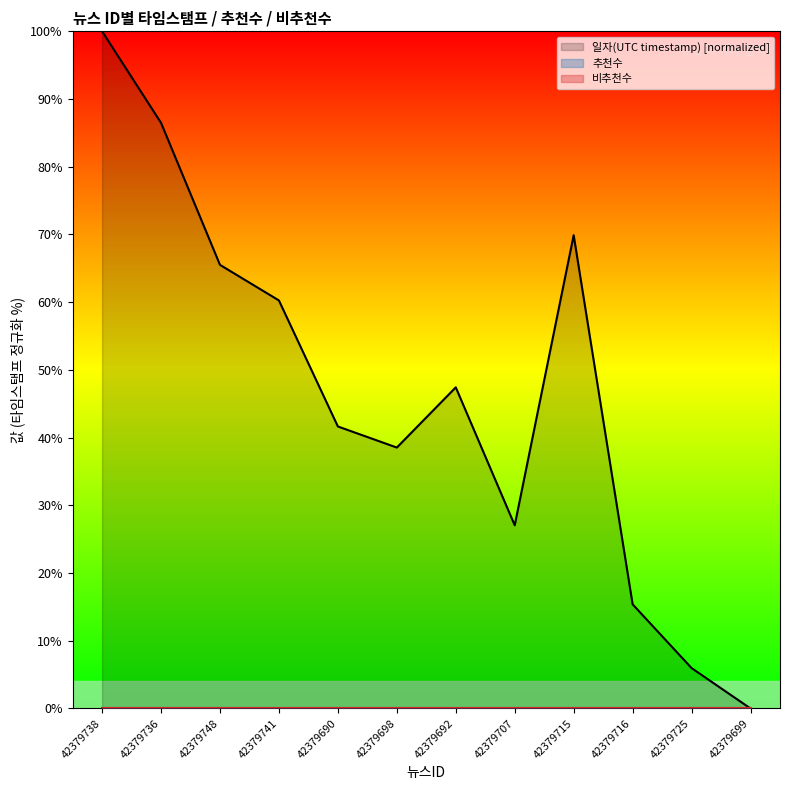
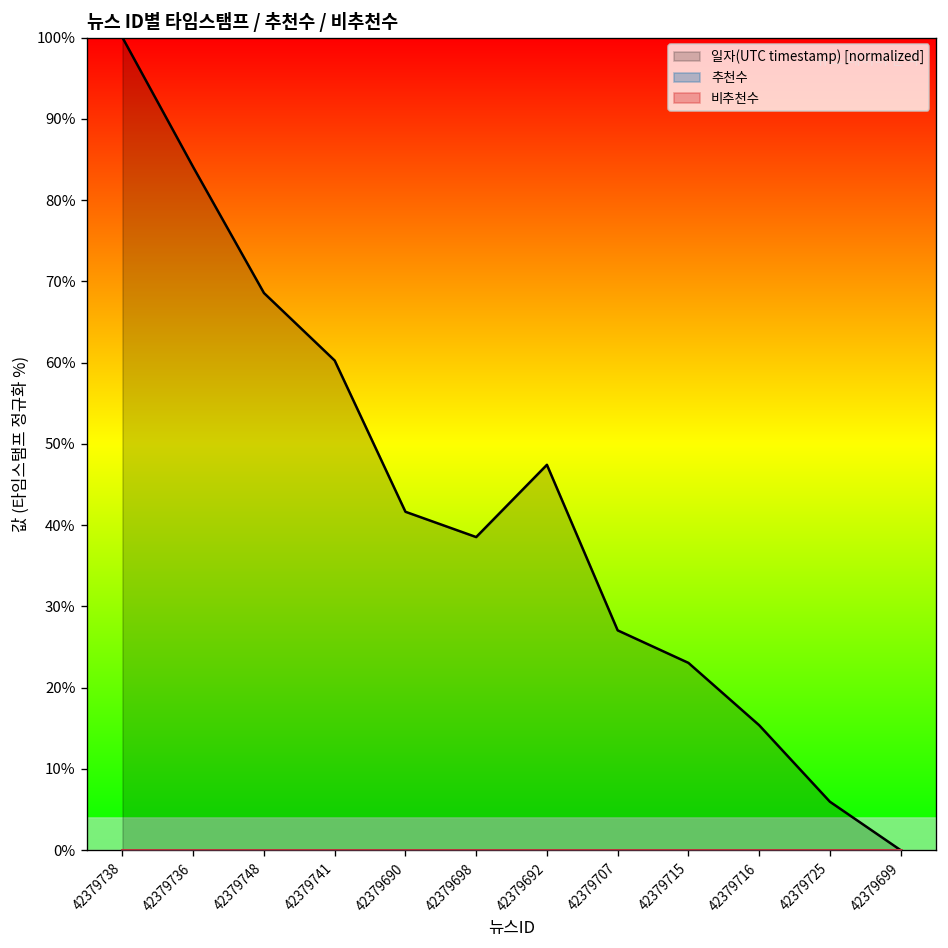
  {
    "일자(UTC timestamp) [normalized]": {
      "42379738": "100%",
-     "42379736": "86%",
-     "42379748": "66%",
+     "42379736": "84%",
+     "42379748": "69%",
      "42379741": "60%",
      "42379690": "42%",
      "42379698": "39%",
      "42379692": "47%",
      "42379707": "27%",
-     "42379715": "70%",
+     "42379715": "23%",
      "42379716": "15%",
      "42379725": "6%"
    }
  }
